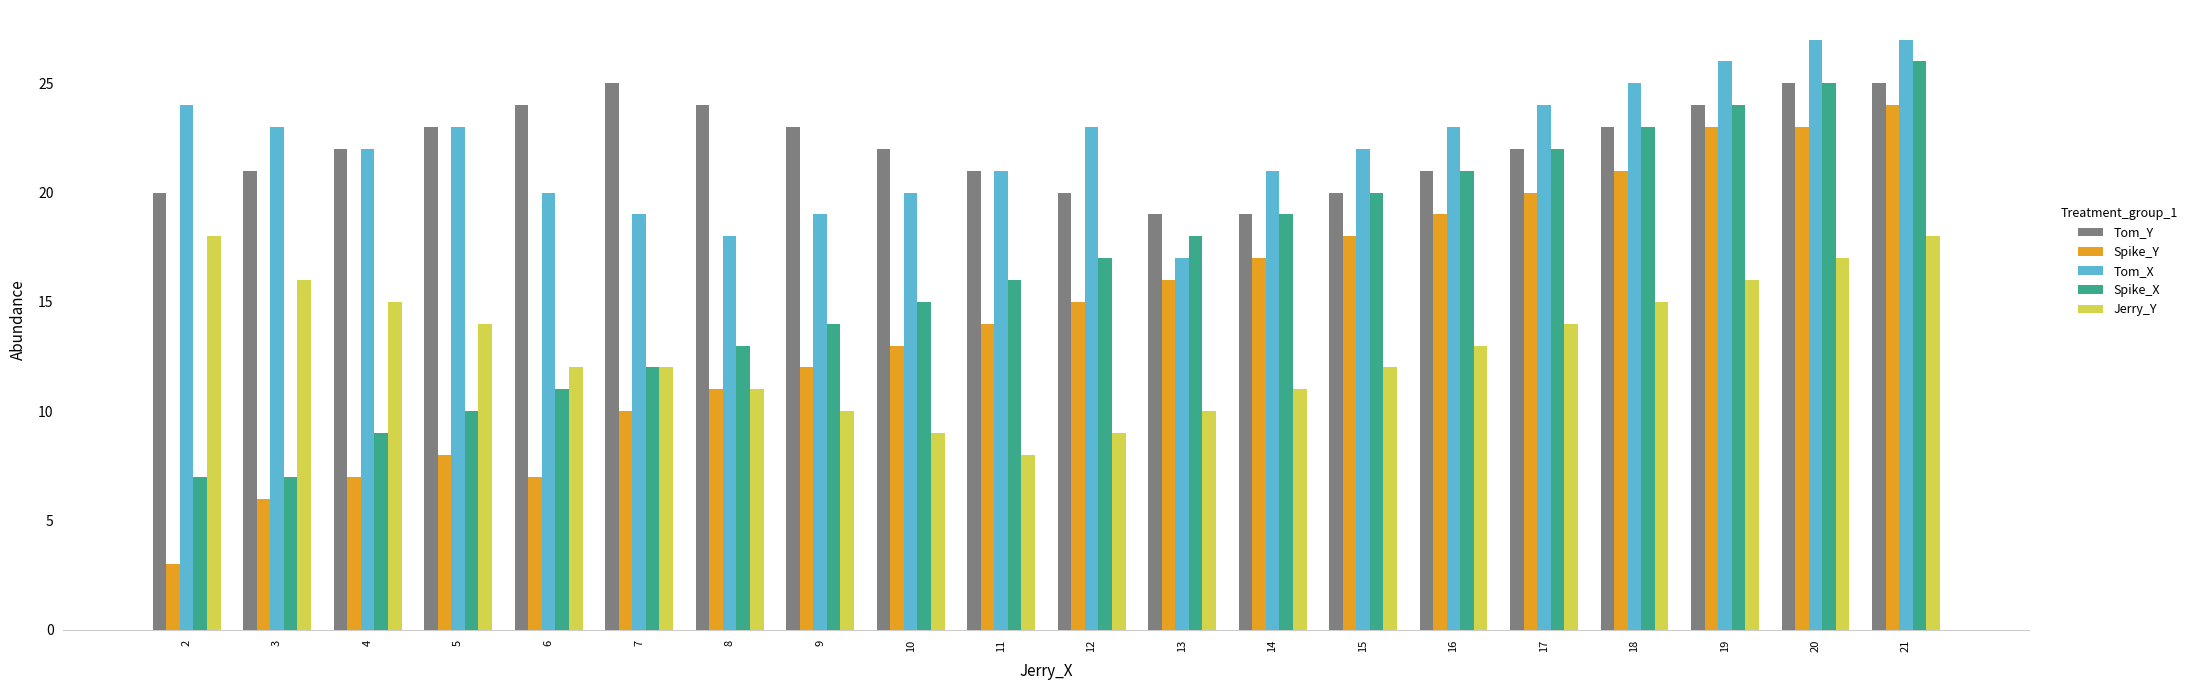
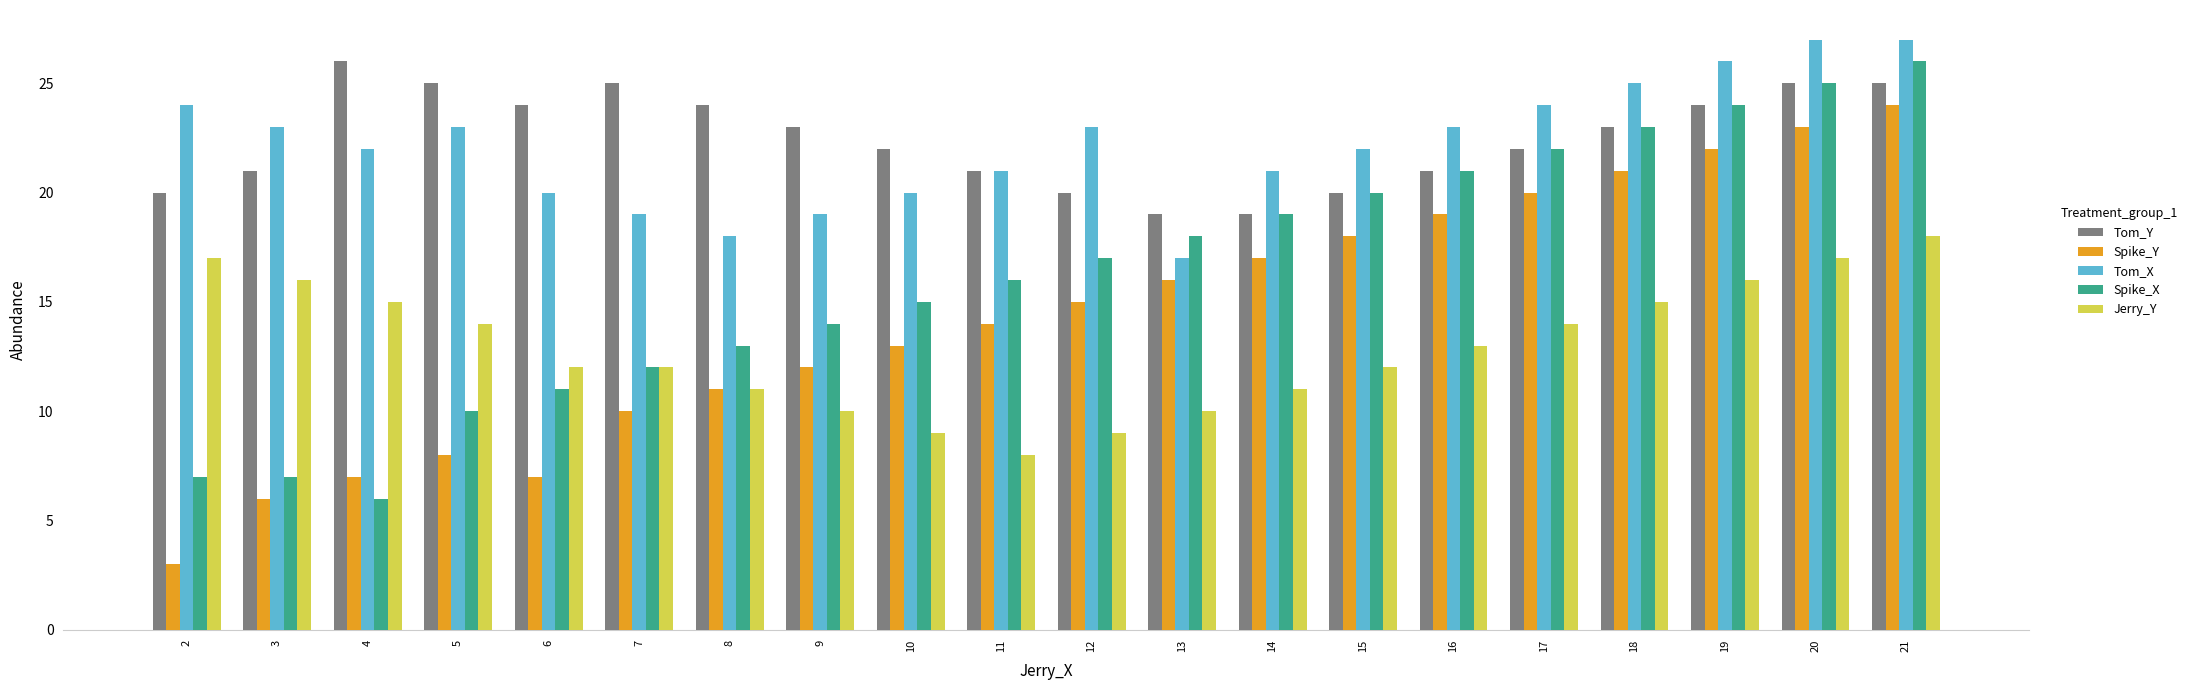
  {
    "Tom_Y": {
      "2": 20,
      "3": 21,
-     "4": 22,
-     "5": 23,
+     "4": 26,
+     "5": 25,
      "6": 24,
      "7": 25,
      "8": 24,
      "9": 23,
      "10": 22,
      "11": 21,
      "12": 20,
      "13": 19,
      "14": 19,
      "15": 20,
      "16": 21,
      "17": 22,
      "18": 23,
      "19": 24,
      "20": 25,
      "21": 25
    },
    "Spike_Y": {
      "2": 3,
      "3": 6,
      "4": 7,
      "5": 8,
      "6": 7,
      "7": 10,
      "8": 11,
      "9": 12,
      "10": 13,
      "11": 14,
      "12": 15,
      "13": 16,
      "14": 17,
      "15": 18,
      "16": 19,
      "17": 20,
      "18": 21,
-     "19": 23,
+     "19": 22,
      "20": 23,
      "21": 24
    },
    "Tom_X": {
      "2": 24,
      "3": 23,
      "4": 22,
      "5": 23,
      "6": 20,
      "7": 19,
      "8": 18,
      "9": 19,
      "10": 20,
      "11": 21,
      "12": 23,
      "13": 17,
      "14": 21,
      "15": 22,
      "16": 23,
      "17": 24,
      "18": 25,
      "19": 26,
      "20": 27,
      "21": 27
    },
    "Spike_X": {
      "2": 7,
      "3": 7,
-     "4": 9,
+     "4": 6,
      "5": 10,
      "6": 11,
      "7": 12,
      "8": 13,
      "9": 14,
      "10": 15,
      "11": 16,
      "12": 17,
      "13": 18,
      "14": 19,
      "15": 20,
      "16": 21,
      "17": 22,
      "18": 23,
      "19": 24,
      "20": 25,
      "21": 26
    },
    "Jerry_Y": {
-     "2": 18,
+     "2": 17,
      "3": 16,
      "4": 15,
      "5": 14,
      "6": 12,
      "7": 12,
      "8": 11,
      "9": 10,
      "10": 9,
      "11": 8,
      "12": 9,
      "13": 10,
      "14": 11,
      "15": 12,
      "16": 13,
      "17": 14,
      "18": 15,
      "19": 16,
      "20": 17,
      "21": 18
    }
  }
